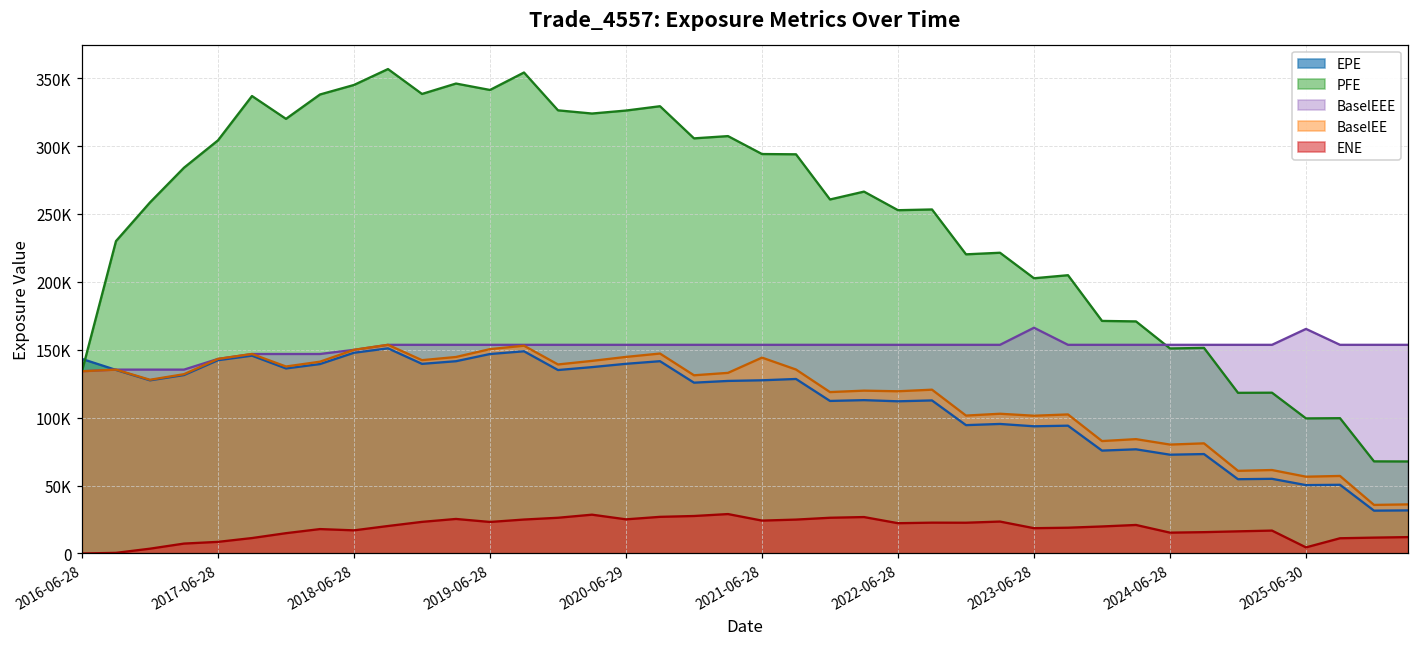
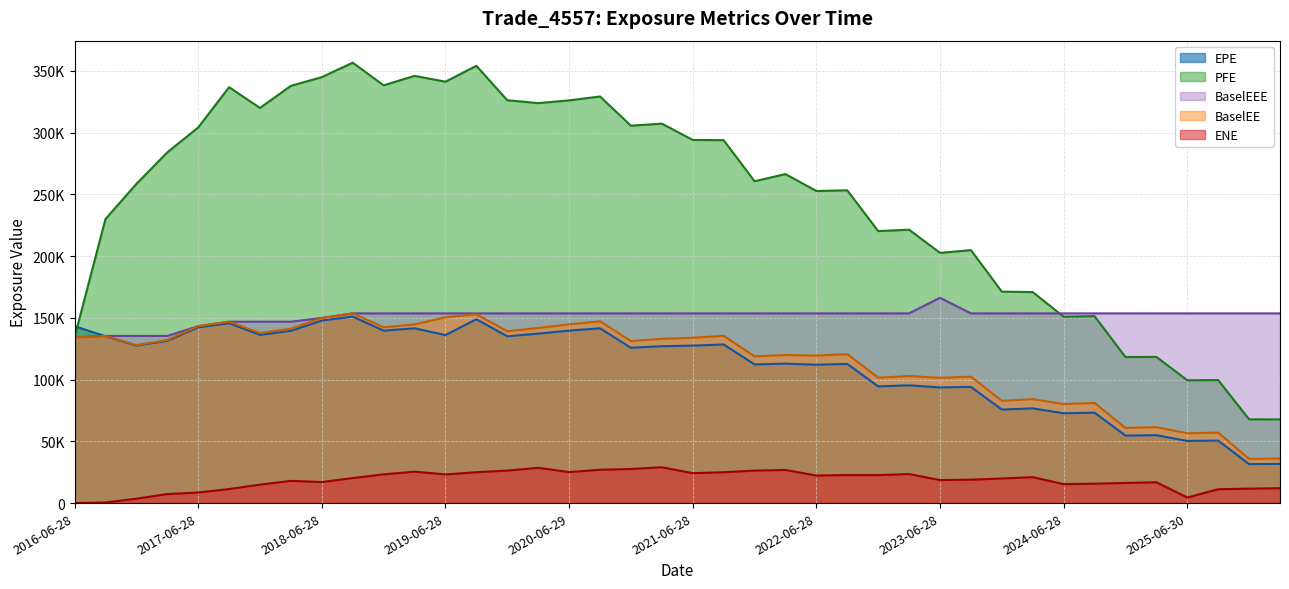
  {
    "EPE": {
      "2016-06-28": 143000,
      "2018-06-28": 148000,
-     "2019-06-28": 147000,
+     "2019-06-28": 136000,
      "2020-06-29": 140000,
      "2021-06-28": 128000,
      "2022-06-28": 112000,
      "2023-06-28": 94000,
      "2024-06-28": 73000,
      "2025-06-30": 50000
    },
    "PFE": {
      "2017-06-28": 304000,
      "2018-06-28": 345000,
      "2019-06-28": 341000,
      "2020-06-29": 326000,
      "2021-06-28": 294000,
      "2022-06-28": 253000,
      "2023-06-28": 203000,
      "2024-06-28": 151000,
      "2025-06-30": 99000
    },
    "BaselEEE": {
      "2019-06-28": 154000,
      "2020-06-29": 154000,
      "2021-06-28": 154000,
      "2022-06-28": 154000,
      "2023-06-28": 166000,
      "2024-06-28": 154000,
-     "2025-06-30": 165000
+     "2025-06-30": 154000
    },
    "BaselEE": {
      "2019-06-28": 150000,
      "2020-06-29": 145000,
-     "2021-06-28": 144000,
+     "2021-06-28": 134000,
      "2022-06-28": 119000,
      "2023-06-28": 101000,
      "2024-06-28": 80000,
      "2025-06-30": 57000
    },
    "ENE": {
      "2016-06-28": 0,
      "2017-06-28": 9000,
      "2018-06-28": 17000,
      "2019-06-28": 23000,
      "2020-06-29": 25000,
      "2021-06-28": 24000,
      "2022-06-28": 22000,
      "2023-06-28": 19000,
      "2024-06-28": 15000,
      "2025-06-30": 4000
    }
  }
